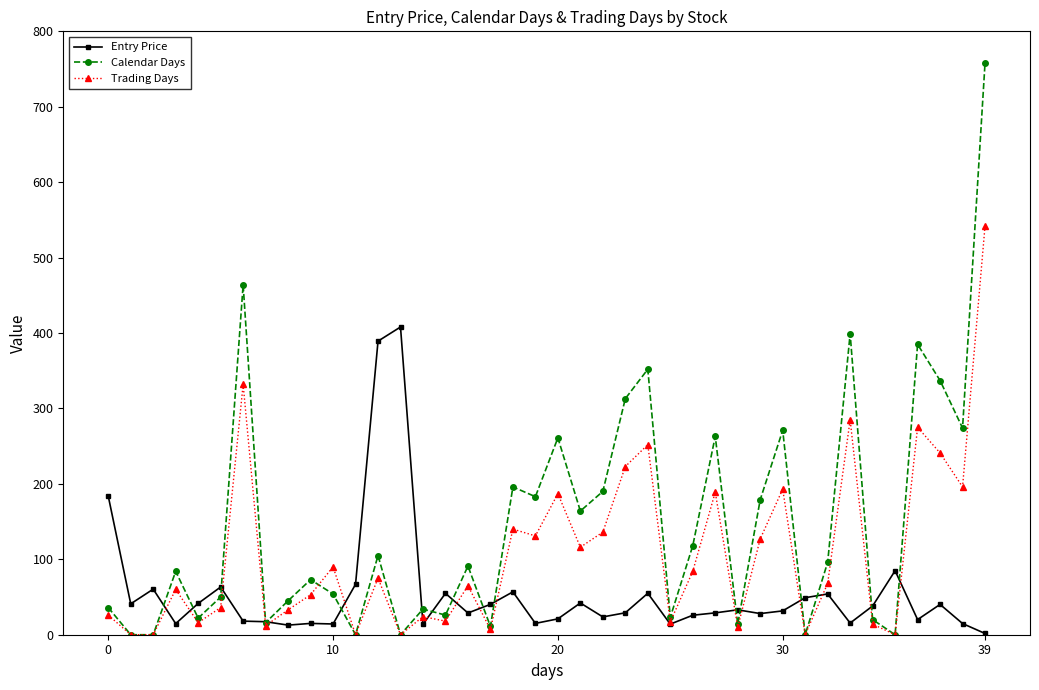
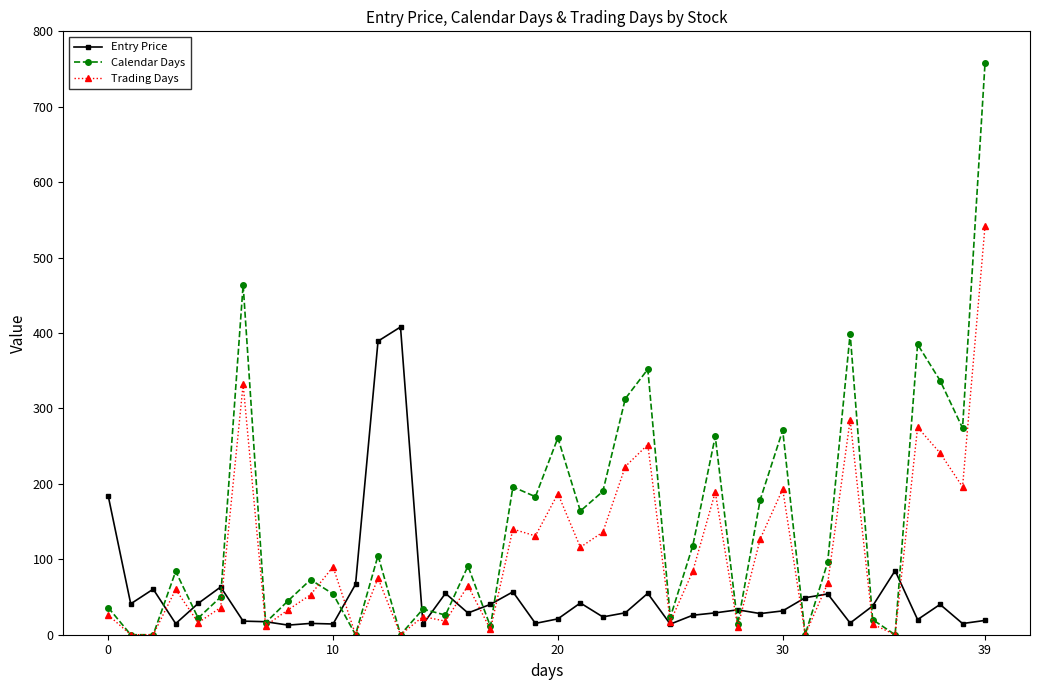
  {
    "Entry Price": {
      "0": 180,
      "10": 10,
      "20": 20,
      "30": 30,
-     "39": 0
+     "39": 20
    },
    "Calendar Days": {
      "0": 40,
      "10": 50,
      "20": 260,
      "30": 270,
      "39": 760
    },
    "Trading Days": {
      "0": 30,
      "10": 90,
      "20": 190,
      "30": 190,
      "39": 540
    }
  }
